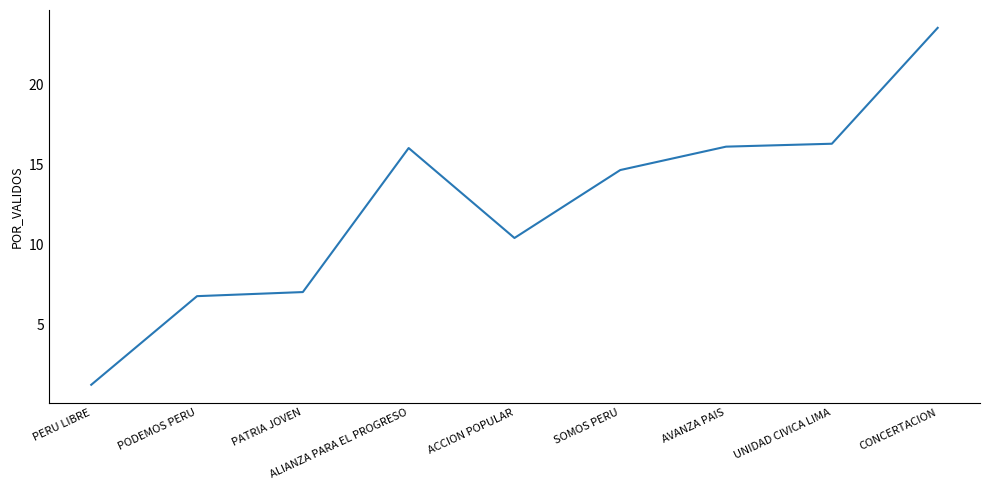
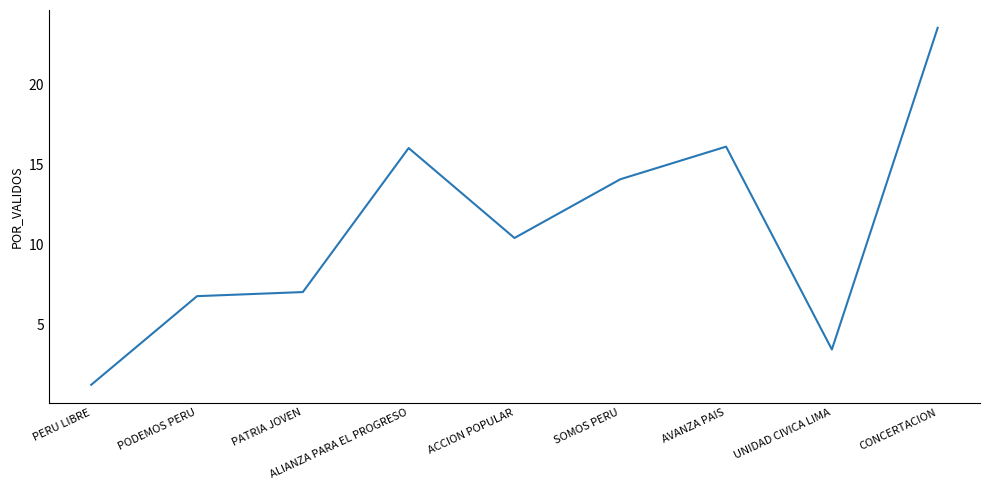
  {
    "PERU LIBRE": 1.3,
    "PODEMOS PERU": 6.8,
    "PATRIA JOVEN": 7.0,
    "ALIANZA PARA EL PROGRESO": 16.0,
    "ACCION POPULAR": 10.4,
-   "SOMOS PERU": 14.7,
+   "SOMOS PERU": 14.1,
    "AVANZA PAIS": 16.1,
-   "UNIDAD CIVICA LIMA": 16.3,
+   "UNIDAD CIVICA LIMA": 3.5,
    "CONCERTACION": 23.5
  }
